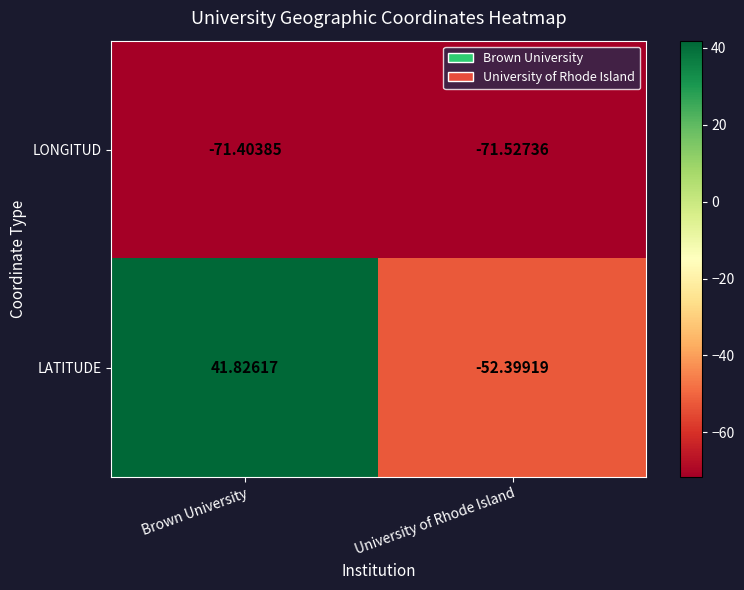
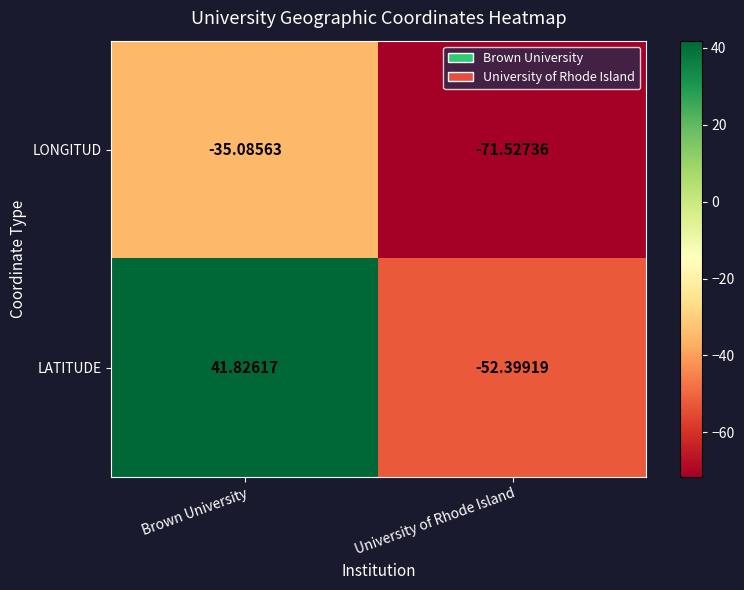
  {
    "LONGITUD": {
-     "Brown University": -71.40385,
+     "Brown University": -35.08563,
      "University of Rhode Island": -71.52736
    },
    "LATITUDE": {
      "Brown University": 41.82617,
      "University of Rhode Island": -52.39919
    }
  }
